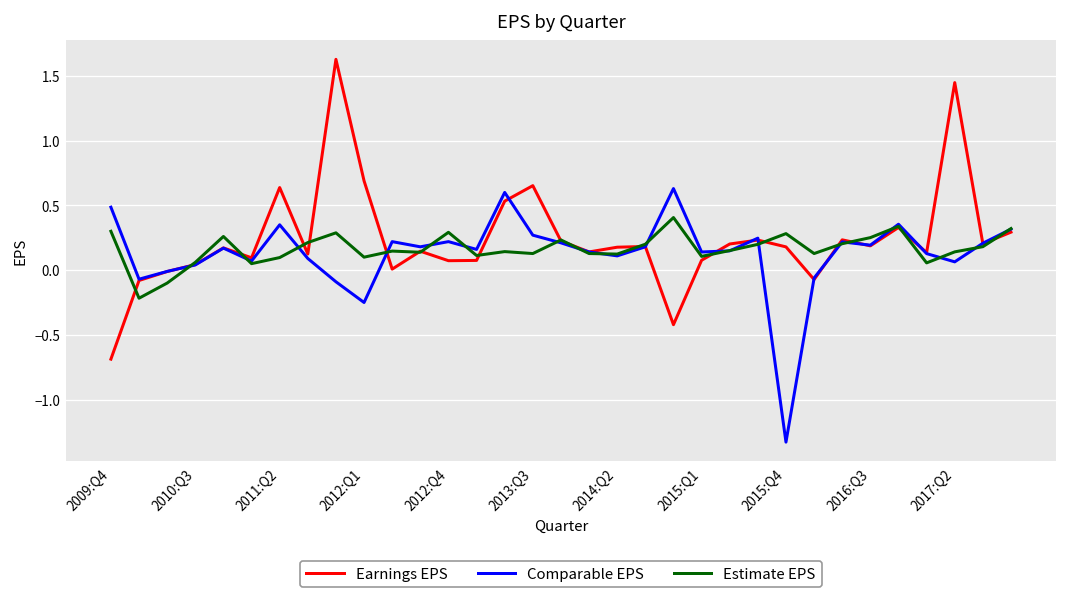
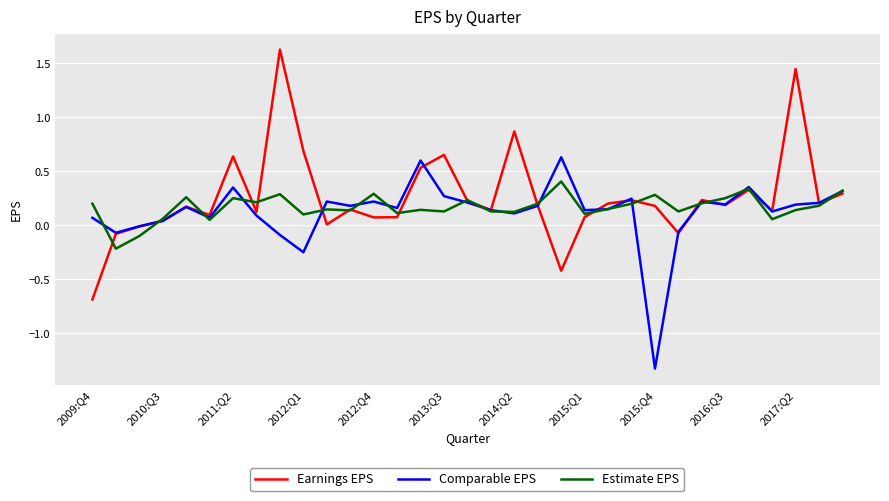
  {
    "Earnings EPS": {
      "2009:Q4": -0.69,
      "2011:Q2": 0.64,
      "2012:Q1": 0.69,
      "2012:Q4": 0.07,
      "2013:Q3": 0.65,
-     "2014:Q2": 0.18,
+     "2014:Q2": 0.87,
      "2015:Q1": 0.08,
      "2015:Q4": 0.18,
      "2017:Q2": 1.45
    },
    "Comparable EPS": {
-     "2009:Q4": 0.49,
+     "2009:Q4": 0.07,
      "2011:Q2": 0.35,
      "2012:Q1": -0.25,
      "2012:Q4": 0.22,
      "2013:Q3": 0.27,
      "2015:Q1": 0.14,
      "2015:Q4": -1.33,
-     "2017:Q2": 0.06
+     "2017:Q2": 0.19
    },
    "Estimate EPS": {
-     "2009:Q4": 0.3,
-     "2011:Q2": 0.10,
+     "2009:Q4": 0.2,
+     "2011:Q2": 0.25,
      "2012:Q1": 0.10,
      "2012:Q4": 0.29,
      "2013:Q3": 0.13,
      "2015:Q1": 0.11,
      "2015:Q4": 0.28,
      "2016:Q3": 0.25,
      "2017:Q2": 0.14
    }
  }
